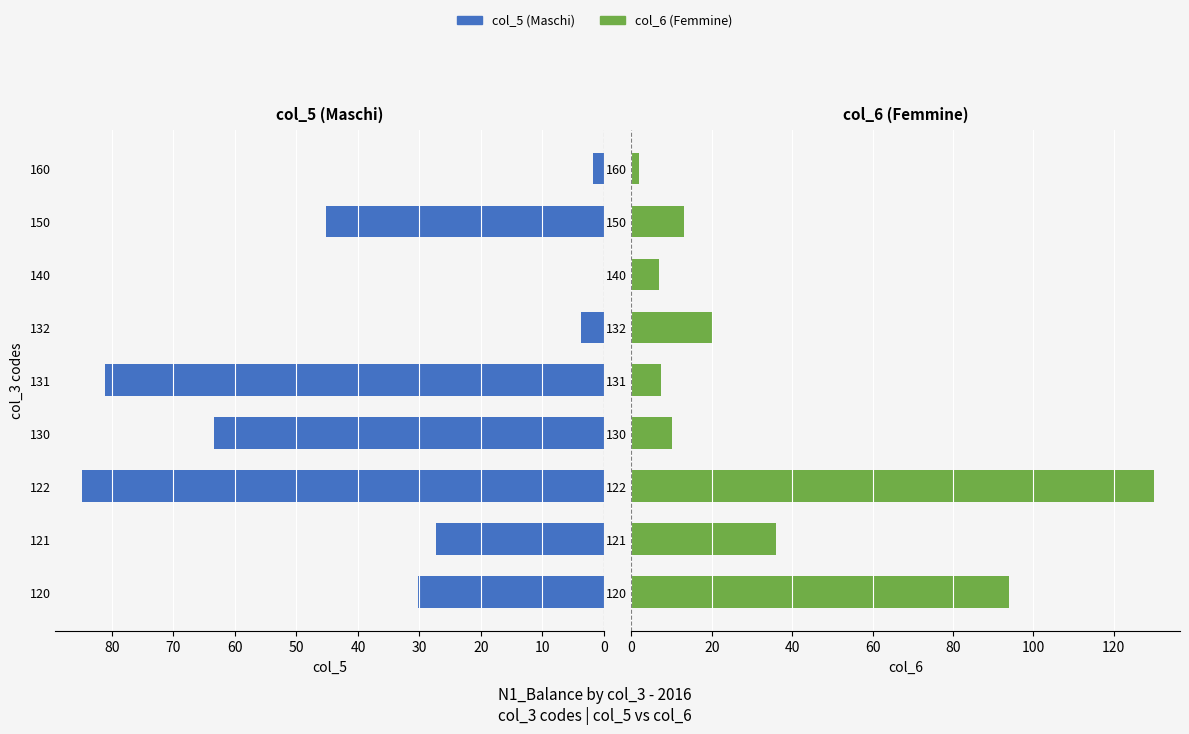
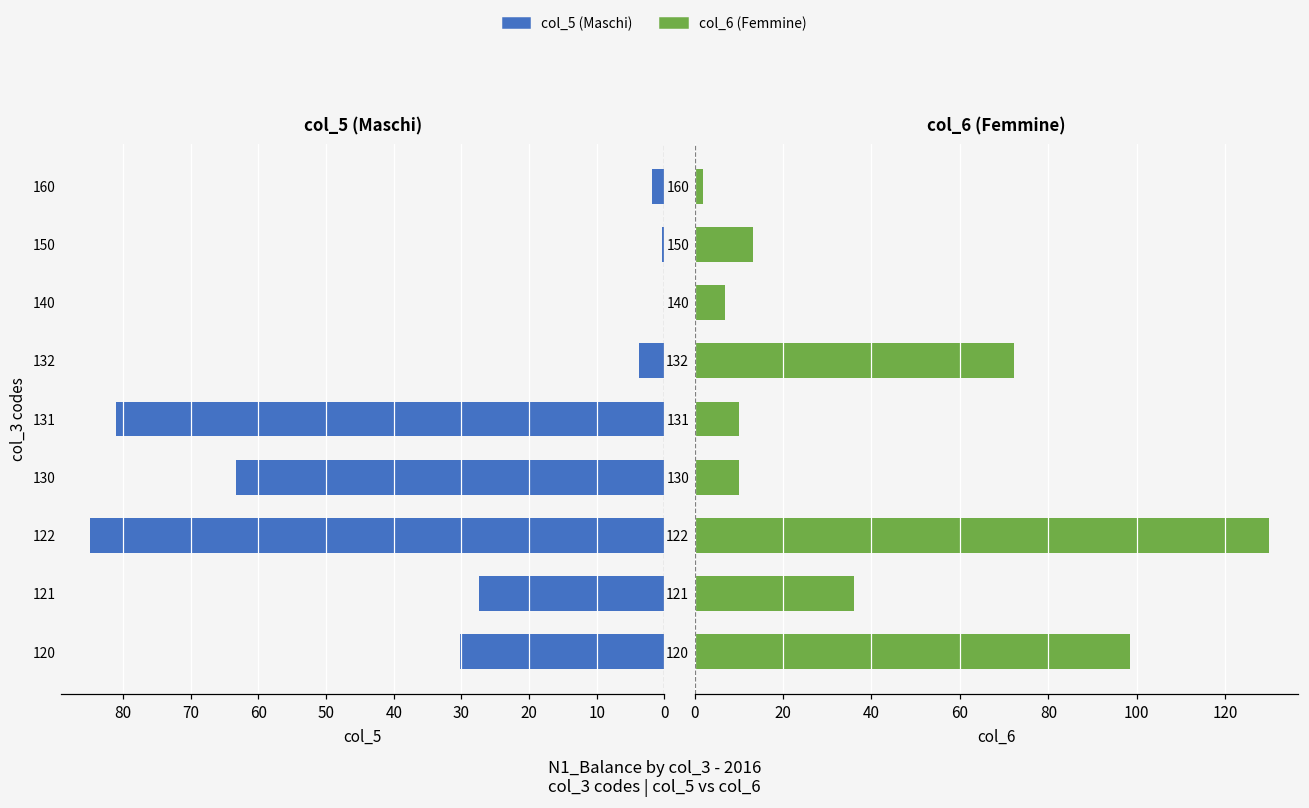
  {
    "col_5 (Maschi)": {
      "160": 2,
-     "150": 45,
+     "150": 0,
      "140": 0,
      "132": 4,
      "131": 81,
      "130": 63,
      "122": 85,
      "121": 27,
      "120": 30
    },
    "col_6 (Femmine)": {
      "160": 2,
      "150": 13,
      "140": 7,
-     "132": 20,
-     "131": 7,
+     "132": 72,
+     "131": 10,
      "130": 10,
      "122": 130,
      "121": 36,
-     "120": 94
+     "120": 99
    }
  }
